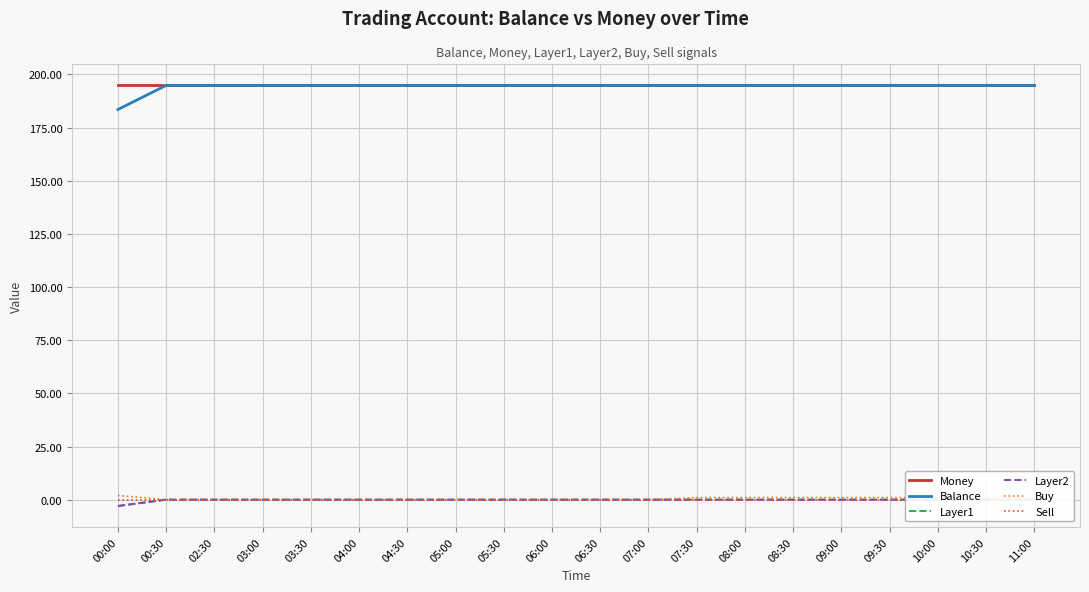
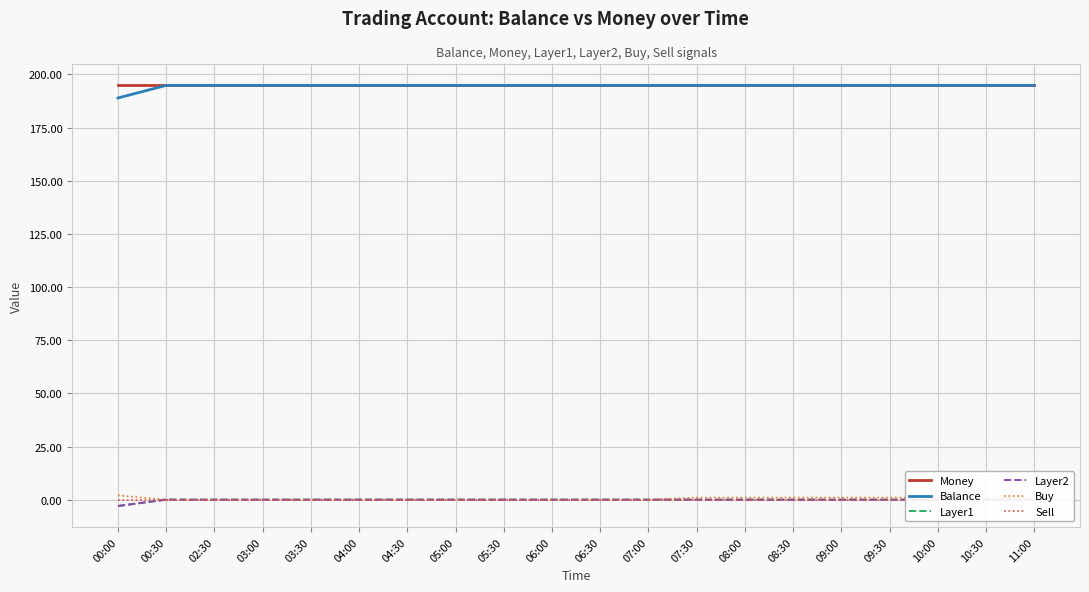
  {
    "Balance": {
-     "00:00": 184
+     "00:00": 189
    },
    "Layer2": {
      "00:00": -3
    }
  }
